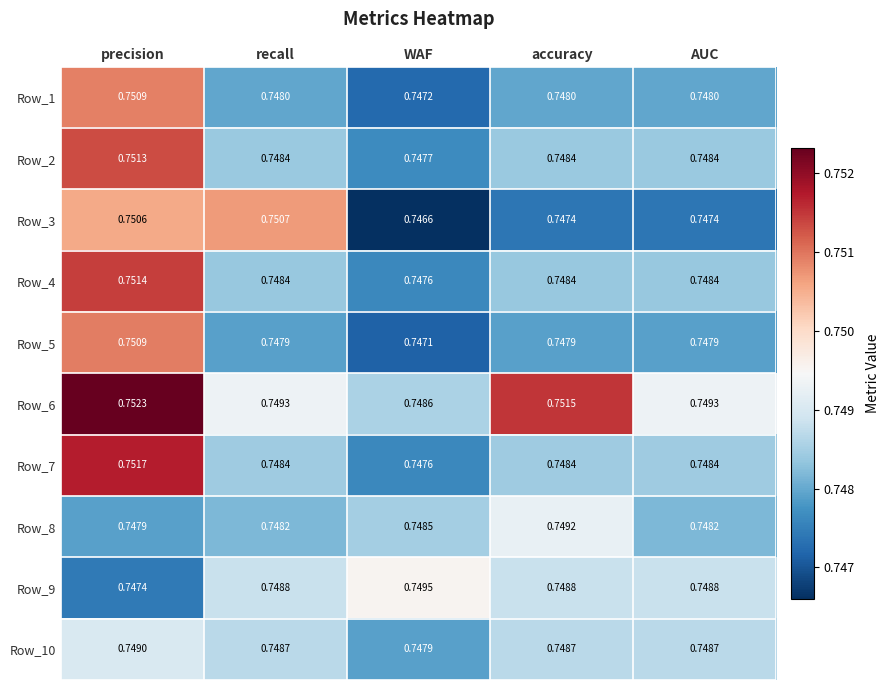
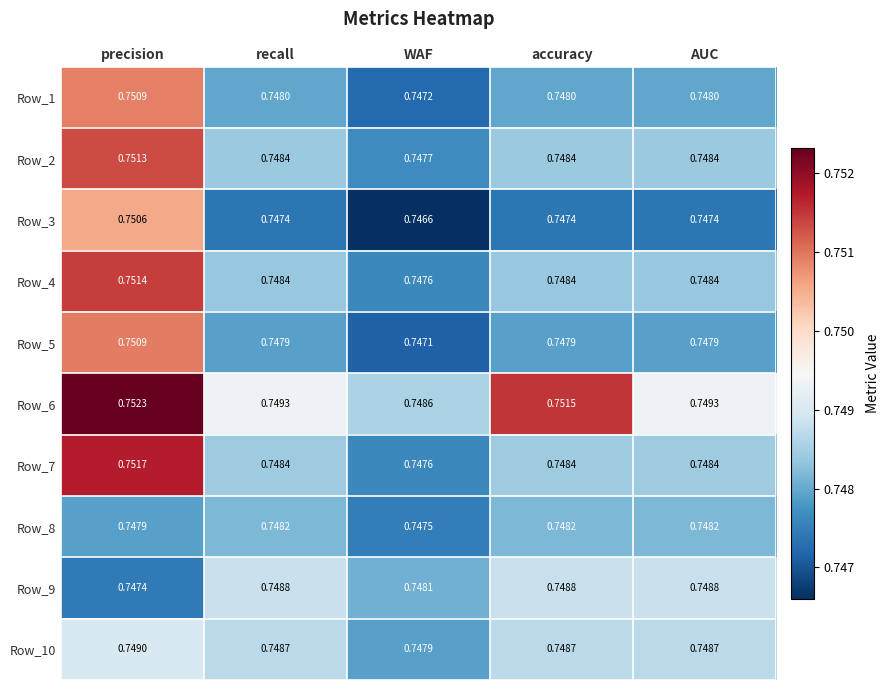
  {
    "Row_1": {
      "precision": 0.7509,
      "recall": 0.7480,
      "WAF": 0.7472,
      "accuracy": 0.7480,
      "AUC": 0.7480
    },
    "Row_2": {
      "precision": 0.7513,
      "recall": 0.7484,
      "WAF": 0.7477,
      "accuracy": 0.7484,
      "AUC": 0.7484
    },
    "Row_3": {
      "precision": 0.7506,
-     "recall": 0.7507,
+     "recall": 0.7474,
      "WAF": 0.7466,
      "accuracy": 0.7474,
      "AUC": 0.7474
    },
    "Row_4": {
      "precision": 0.7514,
      "recall": 0.7484,
      "WAF": 0.7476,
      "accuracy": 0.7484,
      "AUC": 0.7484
    },
    "Row_5": {
      "precision": 0.7509,
      "recall": 0.7479,
      "WAF": 0.7471,
      "accuracy": 0.7479,
      "AUC": 0.7479
    },
    "Row_6": {
      "precision": 0.7523,
      "recall": 0.7493,
      "WAF": 0.7486,
      "accuracy": 0.7515,
      "AUC": 0.7493
    },
    "Row_7": {
      "precision": 0.7517,
      "recall": 0.7484,
      "WAF": 0.7476,
      "accuracy": 0.7484,
      "AUC": 0.7484
    },
    "Row_8": {
      "precision": 0.7479,
      "recall": 0.7482,
-     "WAF": 0.7485,
-     "accuracy": 0.7492,
+     "WAF": 0.7475,
+     "accuracy": 0.7482,
      "AUC": 0.7482
    },
    "Row_9": {
      "precision": 0.7474,
      "recall": 0.7488,
-     "WAF": 0.7495,
+     "WAF": 0.7481,
      "accuracy": 0.7488,
      "AUC": 0.7488
    },
    "Row_10": {
      "precision": 0.7490,
      "recall": 0.7487,
      "WAF": 0.7479,
      "accuracy": 0.7487,
      "AUC": 0.7487
    }
  }
